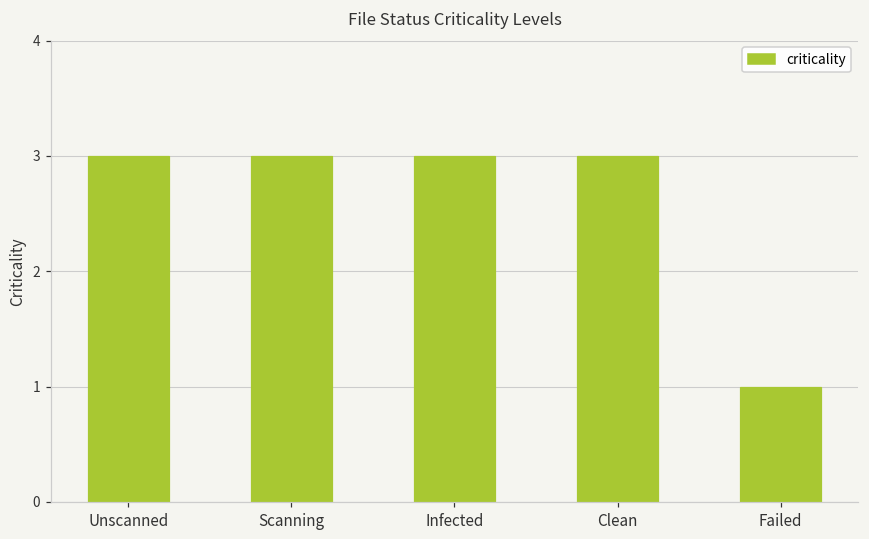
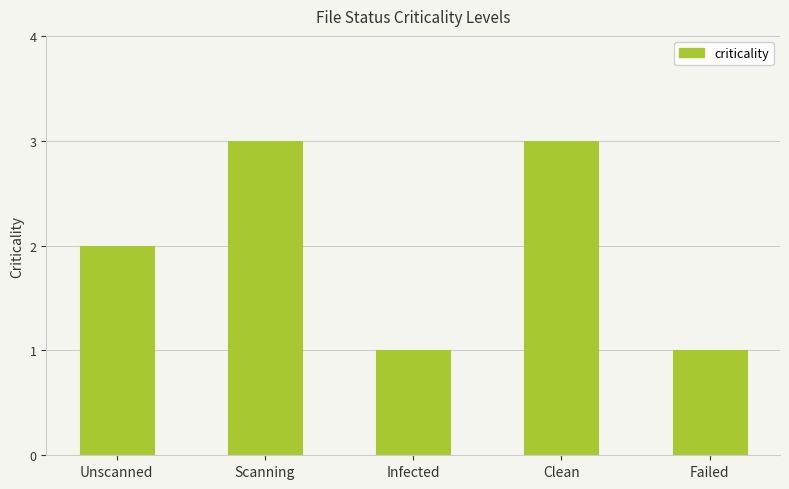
  {
-   "Unscanned": 3,
+   "Unscanned": 2,
    "Scanning": 3,
-   "Infected": 3,
+   "Infected": 1,
    "Clean": 3,
    "Failed": 1
  }
